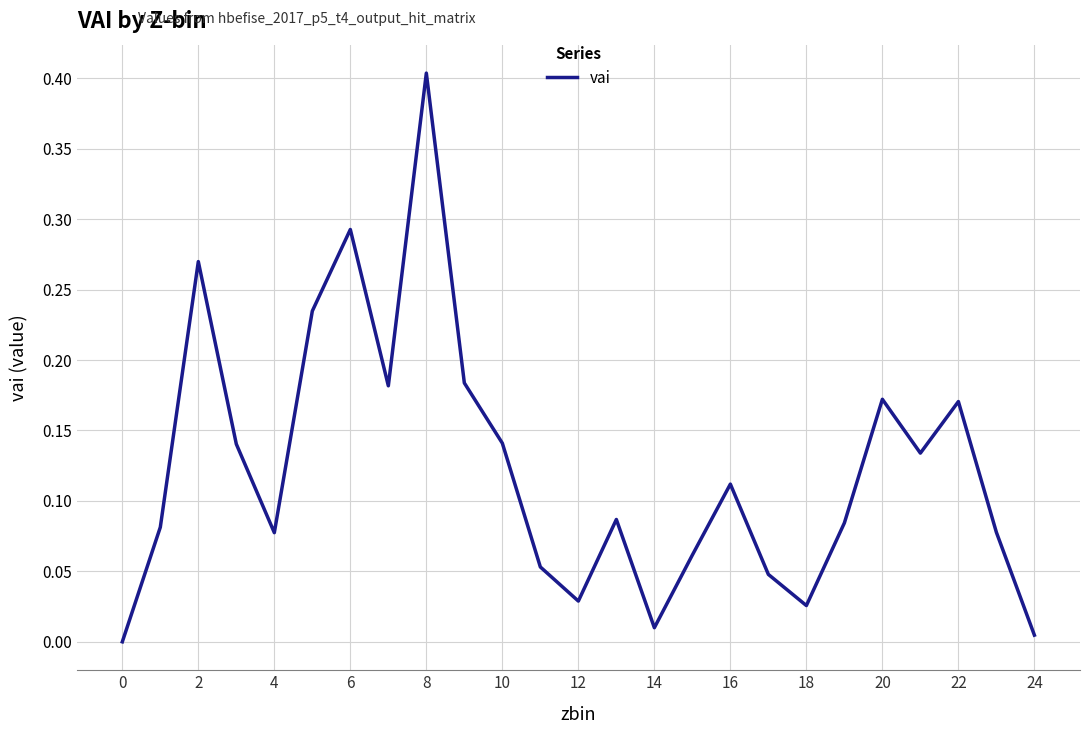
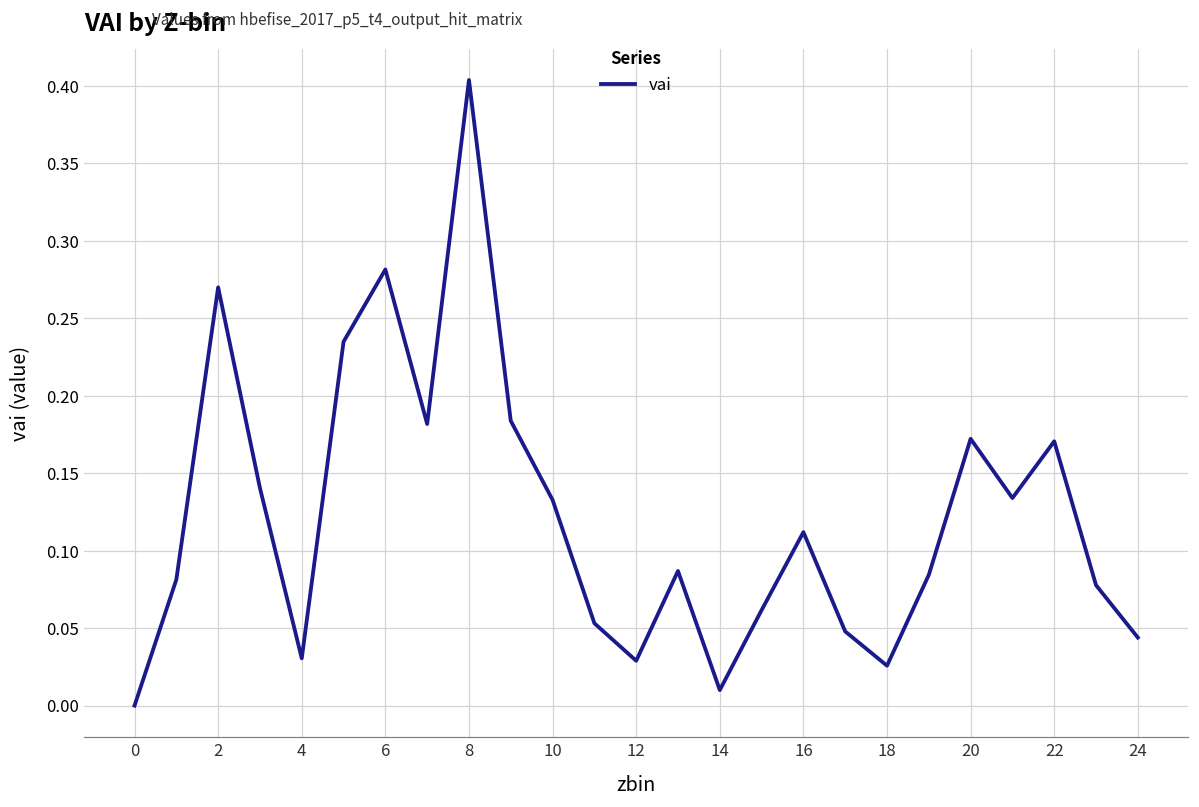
  {
    "0": 0.000,
    "2": 0.270,
-   "4": 0.077,
-   "6": 0.293,
+   "4": 0.030,
+   "6": 0.281,
    "8": 0.404,
-   "10": 0.141,
+   "10": 0.133,
    "12": 0.029,
    "14": 0.010,
    "16": 0.112,
    "18": 0.026,
    "20": 0.172,
    "22": 0.171,
-   "24": 0.005
+   "24": 0.044
  }
